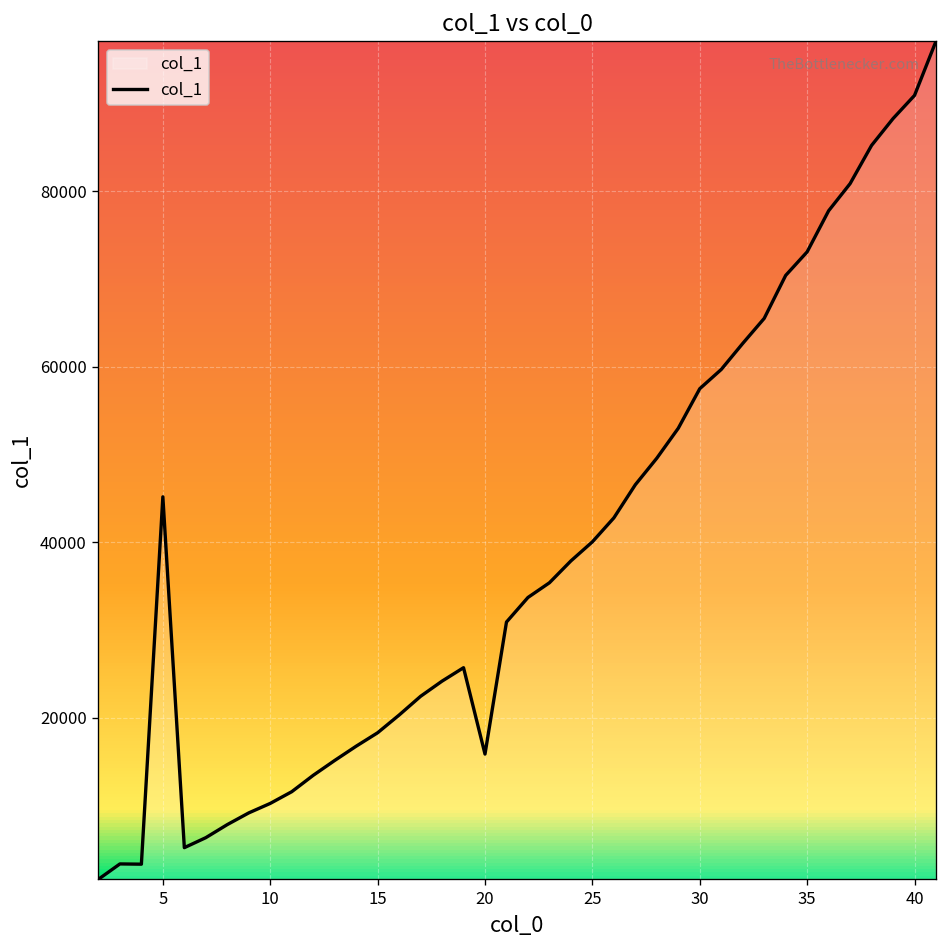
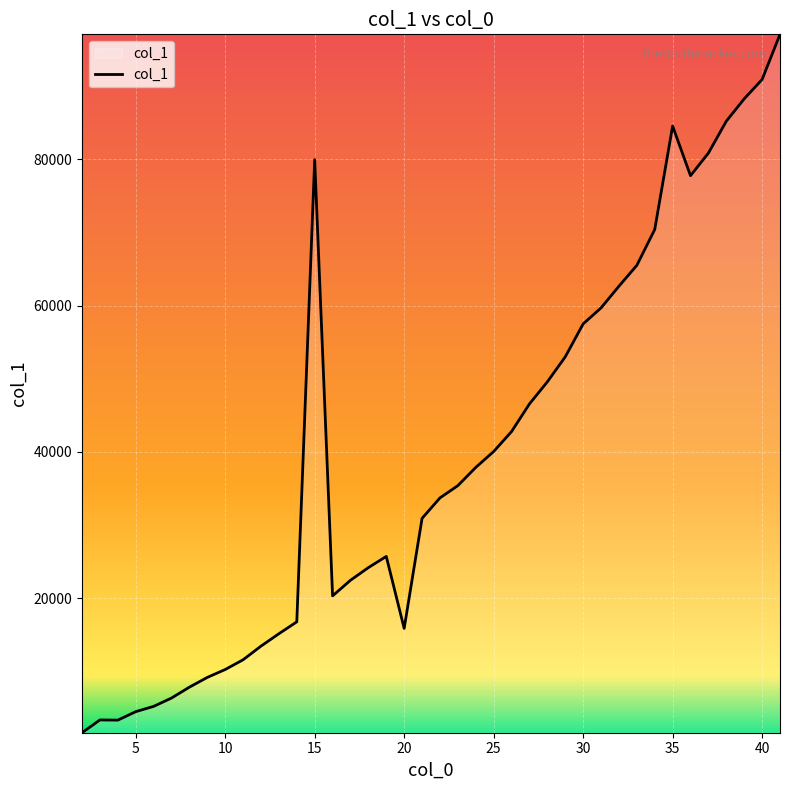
  {
-   "5": 45000,
+   "5": 4000,
    "10": 10000,
-   "15": 18000,
+   "15": 80000,
    "20": 16000,
    "25": 40000,
    "30": 57000,
-   "35": 73000,
+   "35": 85000,
    "40": 91000
  }
